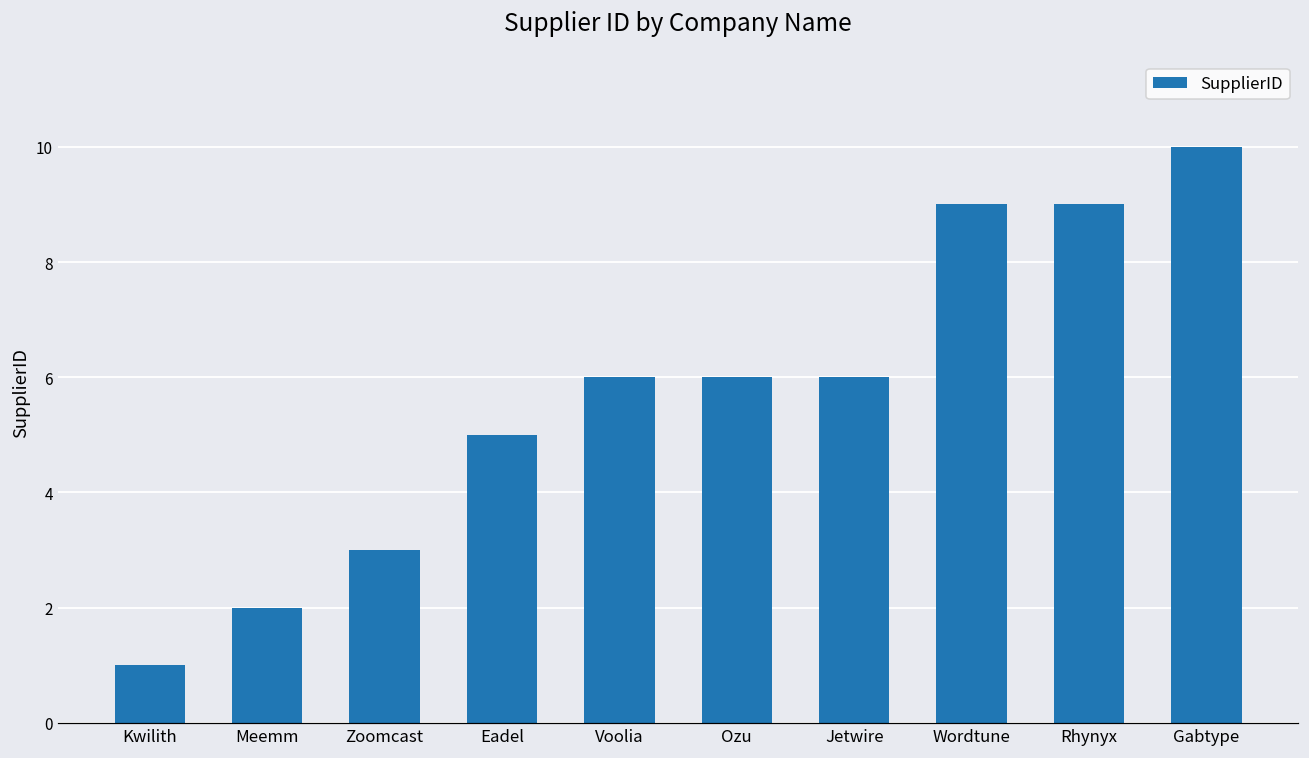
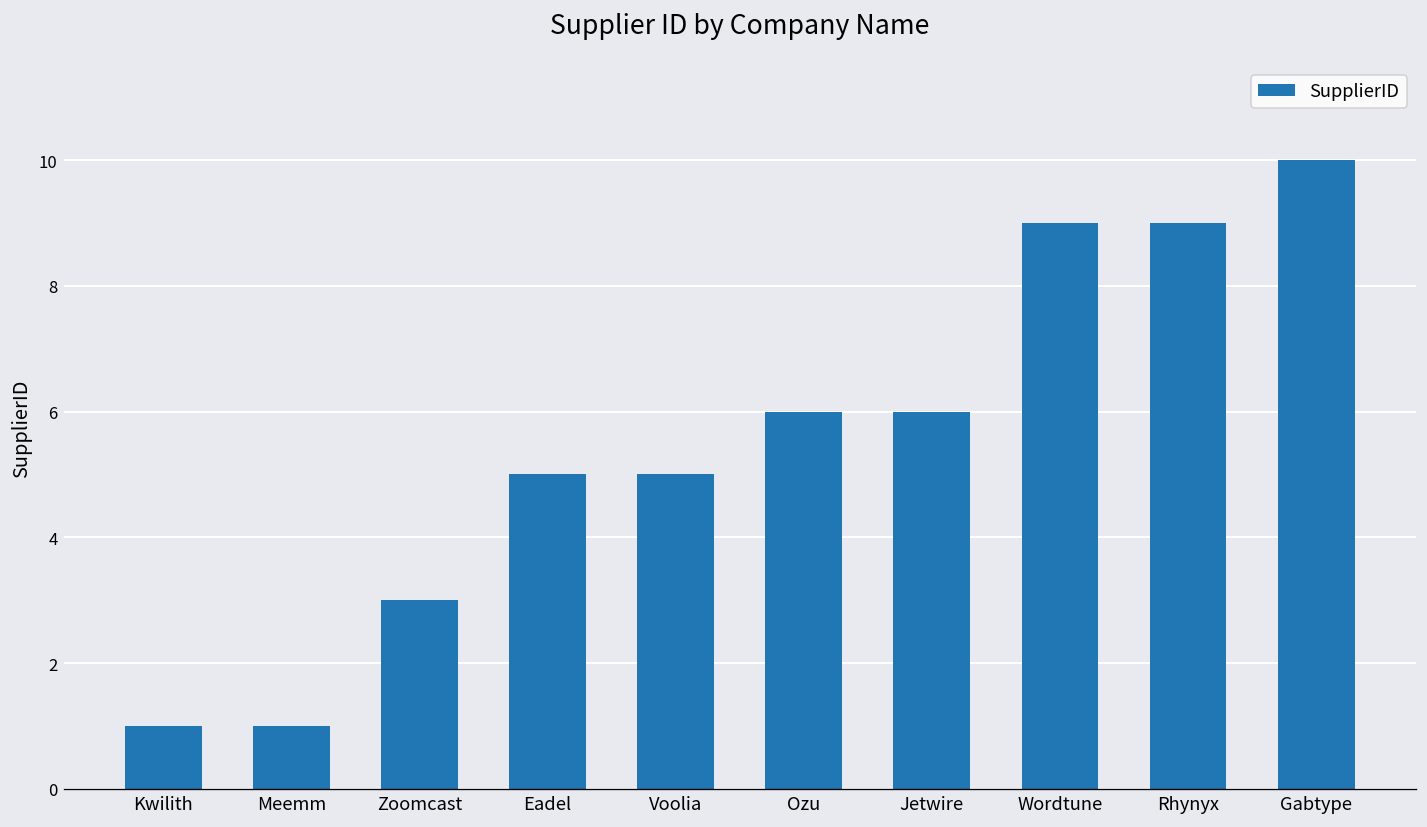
  {
    "Kwilith": 1,
-   "Meemm": 2,
+   "Meemm": 1,
    "Zoomcast": 3,
    "Eadel": 5,
-   "Voolia": 6,
+   "Voolia": 5,
    "Ozu": 6,
    "Jetwire": 6,
    "Wordtune": 9,
    "Rhynyx": 9,
    "Gabtype": 10
  }
